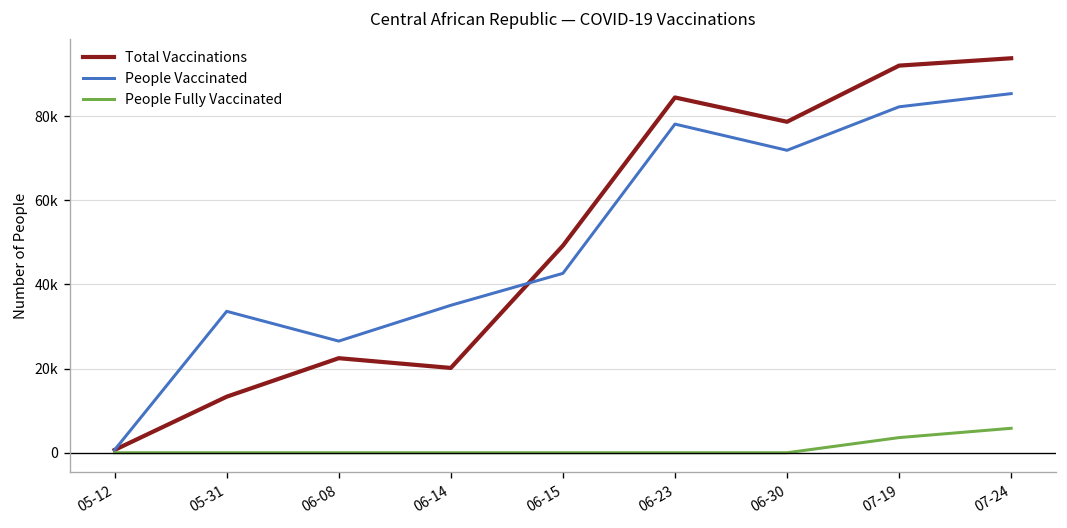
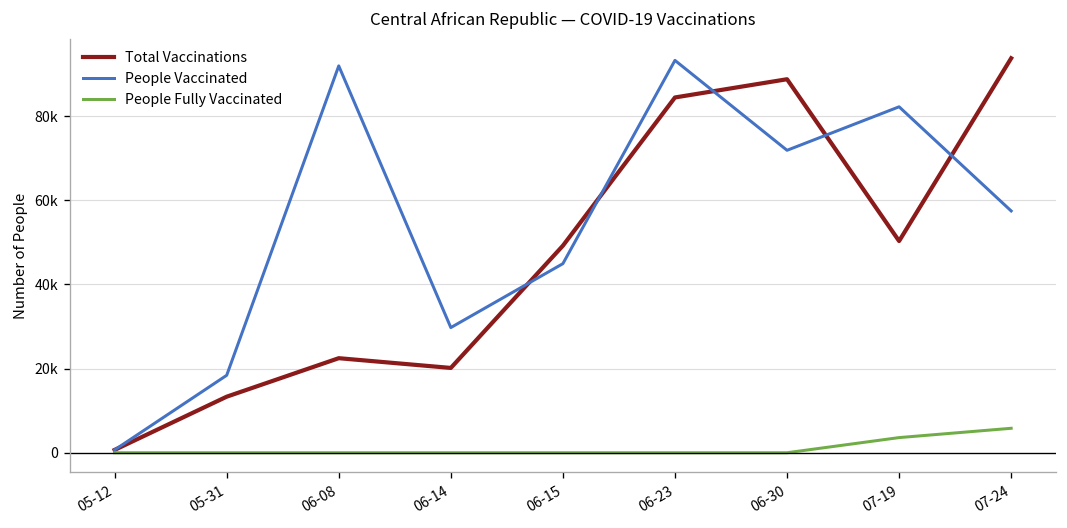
  {
    "Total Vaccinations": {
      "05-31": 13000,
      "06-08": 22000,
      "06-14": 20000,
      "06-15": 49000,
      "06-23": 84000,
-     "06-30": 79000,
-     "07-19": 92000,
+     "06-30": 89000,
+     "07-19": 50000,
      "07-24": 94000
    },
    "People Vaccinated": {
-     "05-31": 34000,
-     "06-08": 27000,
-     "06-14": 35000,
-     "06-15": 43000,
-     "06-23": 78000,
+     "05-31": 18000,
+     "06-08": 92000,
+     "06-14": 30000,
+     "06-15": 45000,
+     "06-23": 93000,
      "06-30": 72000,
      "07-19": 82000,
-     "07-24": 85000
+     "07-24": 57000
    },
    "People Fully Vaccinated": {
      "05-31": 0,
      "06-08": 0,
      "06-14": 0,
      "06-15": 0,
      "06-23": 0,
      "06-30": 0,
      "07-19": 4000,
      "07-24": 6000
    }
  }
